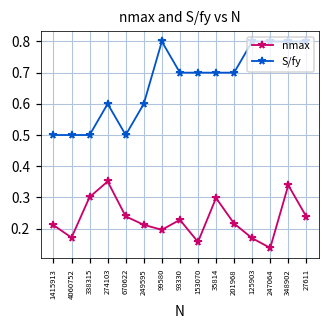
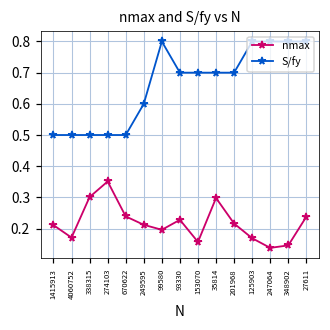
  {
    "nmax": {
      "1415913": 0.21,
      "4060752": 0.17,
      "338315": 0.30,
      "274103": 0.35,
      "670622": 0.24,
      "249595": 0.21,
      "99580": 0.20,
      "93330": 0.23,
      "153070": 0.16,
      "35814": 0.30,
      "201968": 0.22,
      "125903": 0.17,
      "247064": 0.14,
-     "348902": 0.34,
+     "348902": 0.15,
      "27611": 0.24
    },
    "S/fy": {
      "1415913": 0.5,
      "4060752": 0.5,
      "338315": 0.5,
-     "274103": 0.6,
+     "274103": 0.5,
      "670622": 0.5,
      "249595": 0.6,
      "99580": 0.8,
      "93330": 0.7,
      "153070": 0.7,
      "35814": 0.7,
      "201968": 0.7
    }
  }
